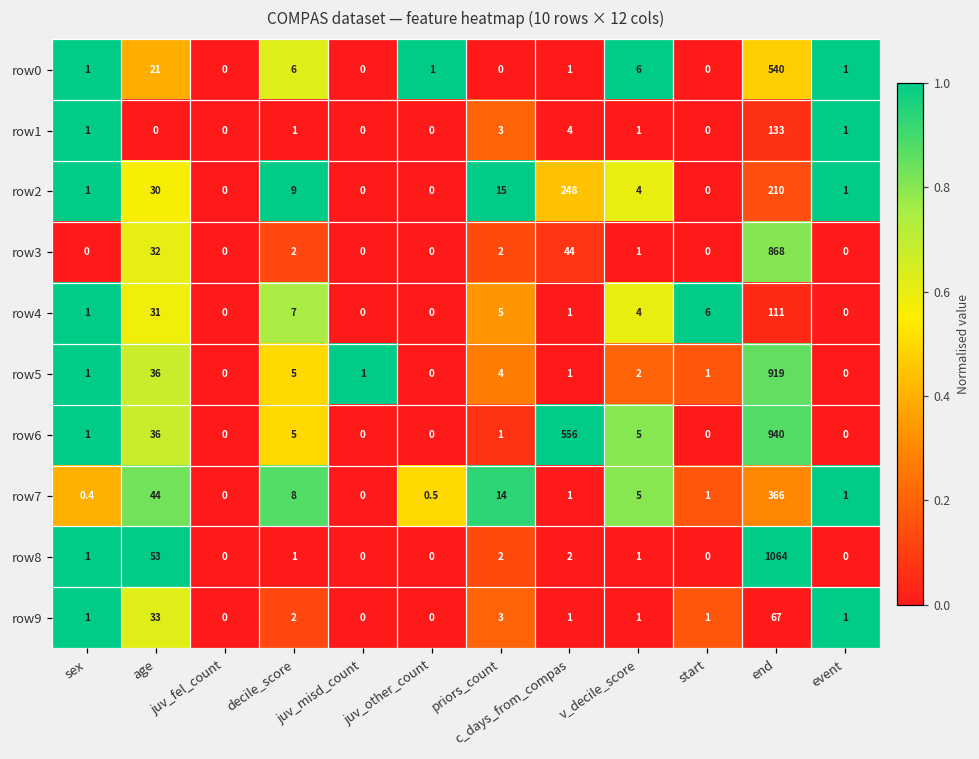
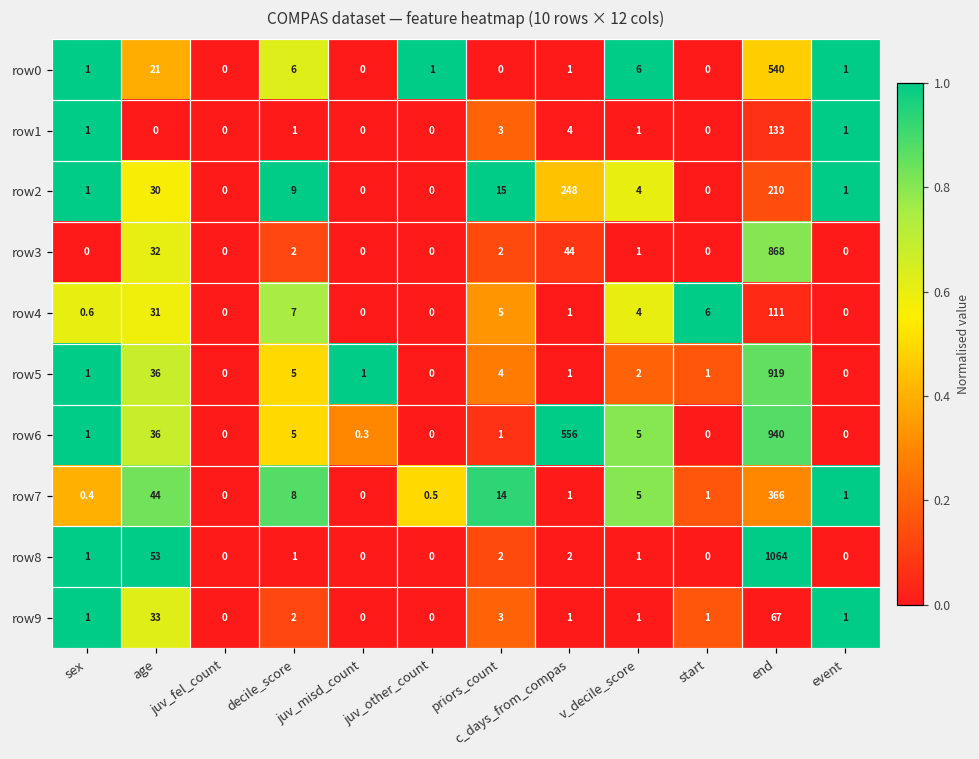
  {
    "row0": {
      "sex": 1,
      "age": 21,
      "juv_fel_count": 0,
      "decile_score": 6,
      "juv_misd_count": 0,
      "juv_other_count": 1,
      "priors_count": 0,
      "c_days_from_compas": 1,
      "v_decile_score": 6,
      "start": 0,
      "end": 540,
      "event": 1
    },
    "row1": {
      "sex": 1,
      "age": 0,
      "juv_fel_count": 0,
      "decile_score": 1,
      "juv_misd_count": 0,
      "juv_other_count": 0,
      "priors_count": 3,
      "c_days_from_compas": 4,
      "v_decile_score": 1,
      "start": 0,
      "end": 133,
      "event": 1
    },
    "row2": {
      "sex": 1,
      "age": 30,
      "juv_fel_count": 0,
      "decile_score": 9,
      "juv_misd_count": 0,
      "juv_other_count": 0,
      "priors_count": 15,
      "c_days_from_compas": 248,
      "v_decile_score": 4,
      "start": 0,
      "end": 210,
      "event": 1
    },
    "row3": {
      "sex": 0,
      "age": 32,
      "juv_fel_count": 0,
      "decile_score": 2,
      "juv_misd_count": 0,
      "juv_other_count": 0,
      "priors_count": 2,
      "c_days_from_compas": 44,
      "v_decile_score": 1,
      "start": 0,
      "end": 868,
      "event": 0
    },
    "row4": {
-     "sex": 1,
+     "sex": 0.6,
      "age": 31,
      "juv_fel_count": 0,
      "decile_score": 7,
      "juv_misd_count": 0,
      "juv_other_count": 0,
      "priors_count": 5,
      "c_days_from_compas": 1,
      "v_decile_score": 4,
      "start": 6,
      "end": 111,
      "event": 0
    },
    "row5": {
      "sex": 1,
      "age": 36,
      "juv_fel_count": 0,
      "decile_score": 5,
      "juv_misd_count": 1,
      "juv_other_count": 0,
      "priors_count": 4,
      "c_days_from_compas": 1,
      "v_decile_score": 2,
      "start": 1,
      "end": 919,
      "event": 0
    },
    "row6": {
      "sex": 1,
      "age": 36,
      "juv_fel_count": 0,
      "decile_score": 5,
-     "juv_misd_count": 0,
+     "juv_misd_count": 0.3,
      "juv_other_count": 0,
      "priors_count": 1,
      "c_days_from_compas": 556,
      "v_decile_score": 5,
      "start": 0,
      "end": 940,
      "event": 0
    },
    "row7": {
      "sex": 0.4,
      "age": 44,
      "juv_fel_count": 0,
      "decile_score": 8,
      "juv_misd_count": 0,
      "juv_other_count": 0.5,
      "priors_count": 14,
      "c_days_from_compas": 1,
      "v_decile_score": 5,
      "start": 1,
      "end": 366,
      "event": 1
    },
    "row8": {
      "sex": 1,
      "age": 53,
      "juv_fel_count": 0,
      "decile_score": 1,
      "juv_misd_count": 0,
      "juv_other_count": 0,
      "priors_count": 2,
      "c_days_from_compas": 2,
      "v_decile_score": 1,
      "start": 0,
      "end": 1064,
      "event": 0
    },
    "row9": {
      "sex": 1,
      "age": 33,
      "juv_fel_count": 0,
      "decile_score": 2,
      "juv_misd_count": 0,
      "juv_other_count": 0,
      "priors_count": 3,
      "c_days_from_compas": 1,
      "v_decile_score": 1,
      "start": 1,
      "end": 67,
      "event": 1
    }
  }
